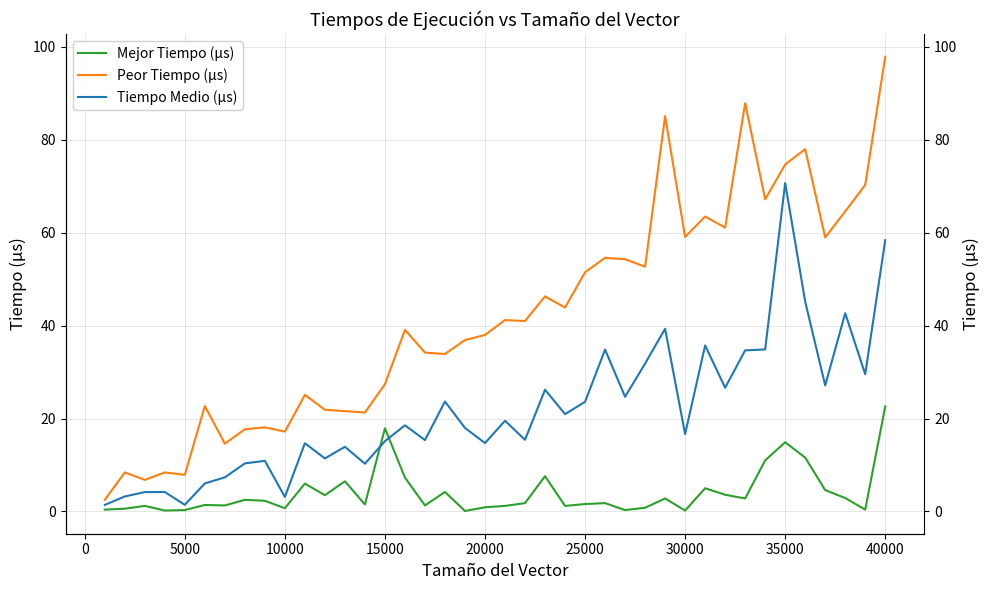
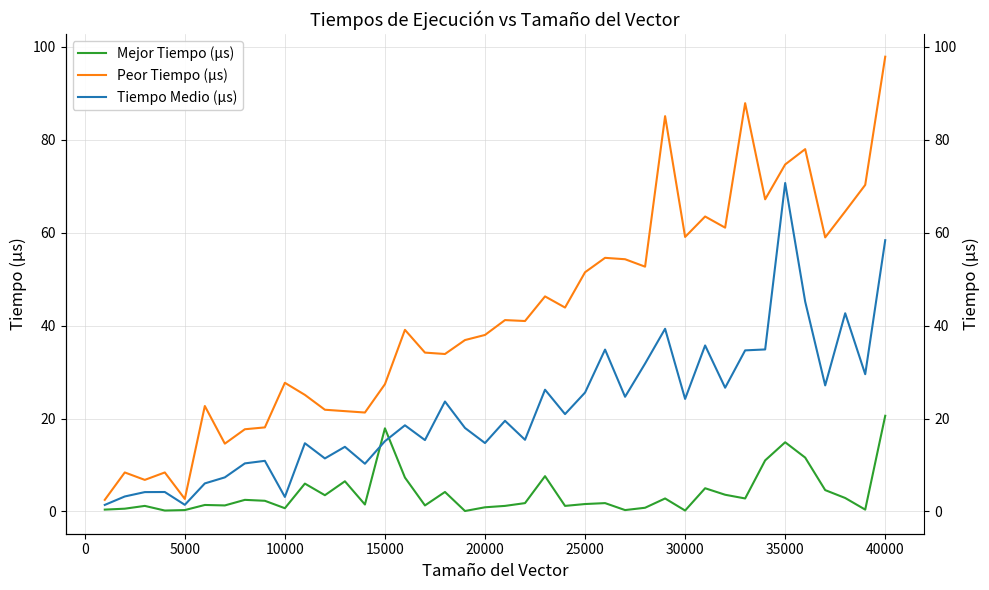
  {
    "Mejor Tiempo (µs)": {
      "5000": 0,
      "10000": 1,
      "15000": 18,
      "20000": 1,
      "25000": 2,
      "30000": 0,
      "35000": 15,
-     "40000": 23
+     "40000": 21
    },
    "Peor Tiempo (µs)": {
-     "5000": 8,
-     "10000": 17,
+     "5000": 3,
+     "10000": 28,
      "15000": 27,
      "20000": 38,
      "25000": 52,
      "30000": 59,
      "35000": 75,
      "40000": 98
    },
    "Tiempo Medio (µs)": {
      "5000": 1,
      "10000": 3,
      "15000": 15,
      "20000": 15,
-     "25000": 24,
-     "30000": 17,
+     "25000": 26,
+     "30000": 24,
      "35000": 71,
      "40000": 58
    }
  }
